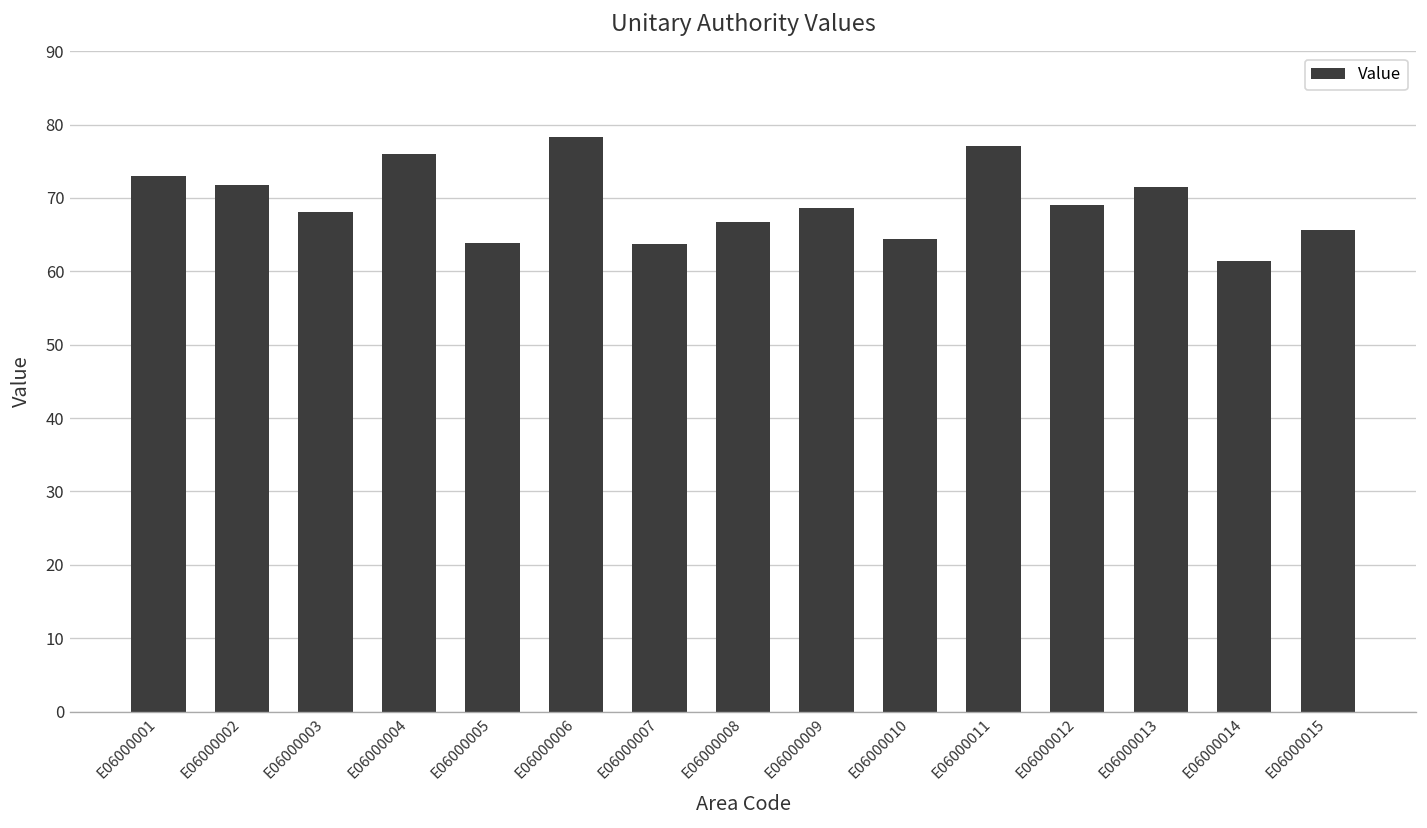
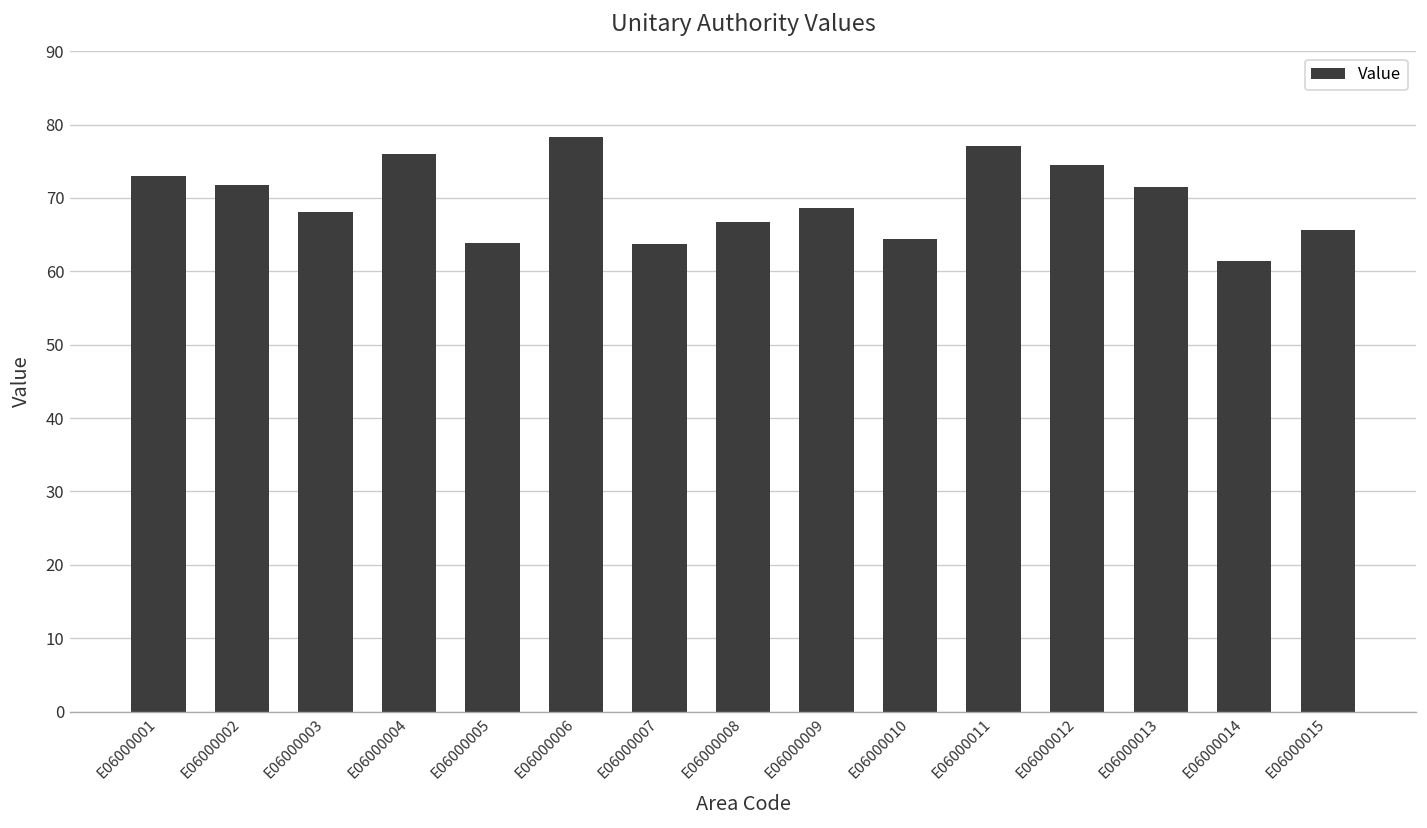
  {
    "E06000001": 73,
    "E06000002": 72,
    "E06000003": 68,
    "E06000004": 76,
    "E06000005": 64,
    "E06000006": 78,
    "E06000007": 64,
    "E06000008": 67,
    "E06000009": 69,
    "E06000010": 64,
    "E06000011": 77,
-   "E06000012": 69,
+   "E06000012": 75,
    "E06000013": 71,
    "E06000014": 61,
    "E06000015": 66
  }
